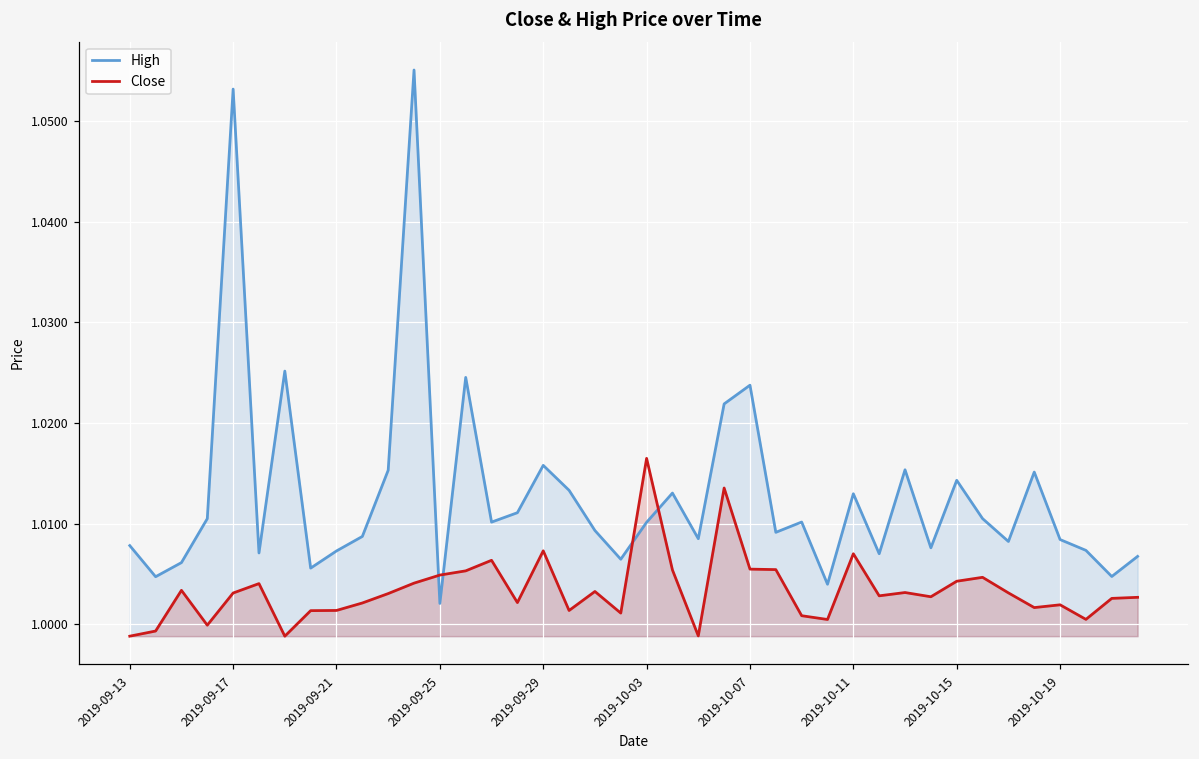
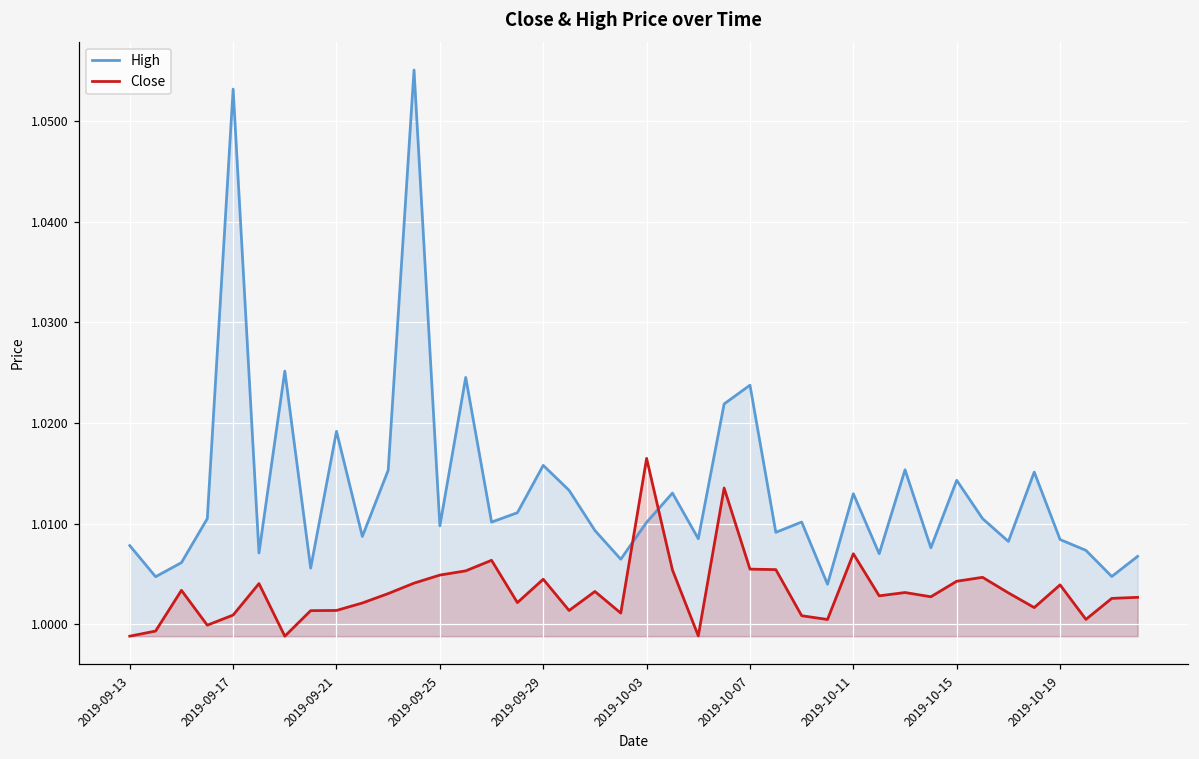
  {
    "High": {
      "2019-09-13": 1.008,
      "2019-09-17": 1.053,
-     "2019-09-21": 1.007,
-     "2019-09-25": 1.002,
+     "2019-09-21": 1.019,
+     "2019-09-25": 1.010,
      "2019-09-29": 1.016,
      "2019-10-03": 1.010,
      "2019-10-07": 1.024,
      "2019-10-11": 1.013,
      "2019-10-15": 1.014,
      "2019-10-19": 1.008
    },
    "Close": {
      "2019-09-13": 0.999,
-     "2019-09-17": 1.003,
+     "2019-09-17": 1.001,
      "2019-09-21": 1.001,
      "2019-09-25": 1.005,
-     "2019-09-29": 1.007,
+     "2019-09-29": 1.004,
      "2019-10-03": 1.016,
      "2019-10-07": 1.005,
      "2019-10-11": 1.007,
      "2019-10-15": 1.004,
-     "2019-10-19": 1.002
+     "2019-10-19": 1.004
    }
  }
